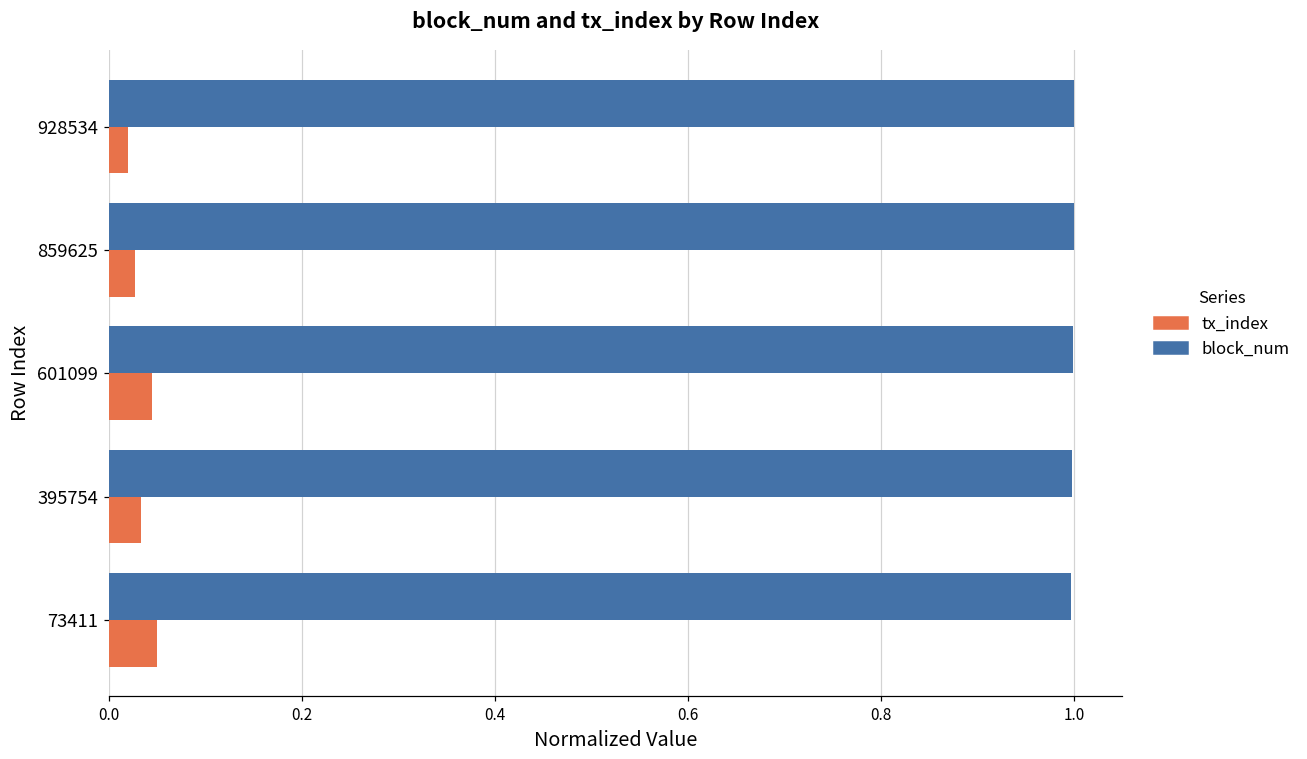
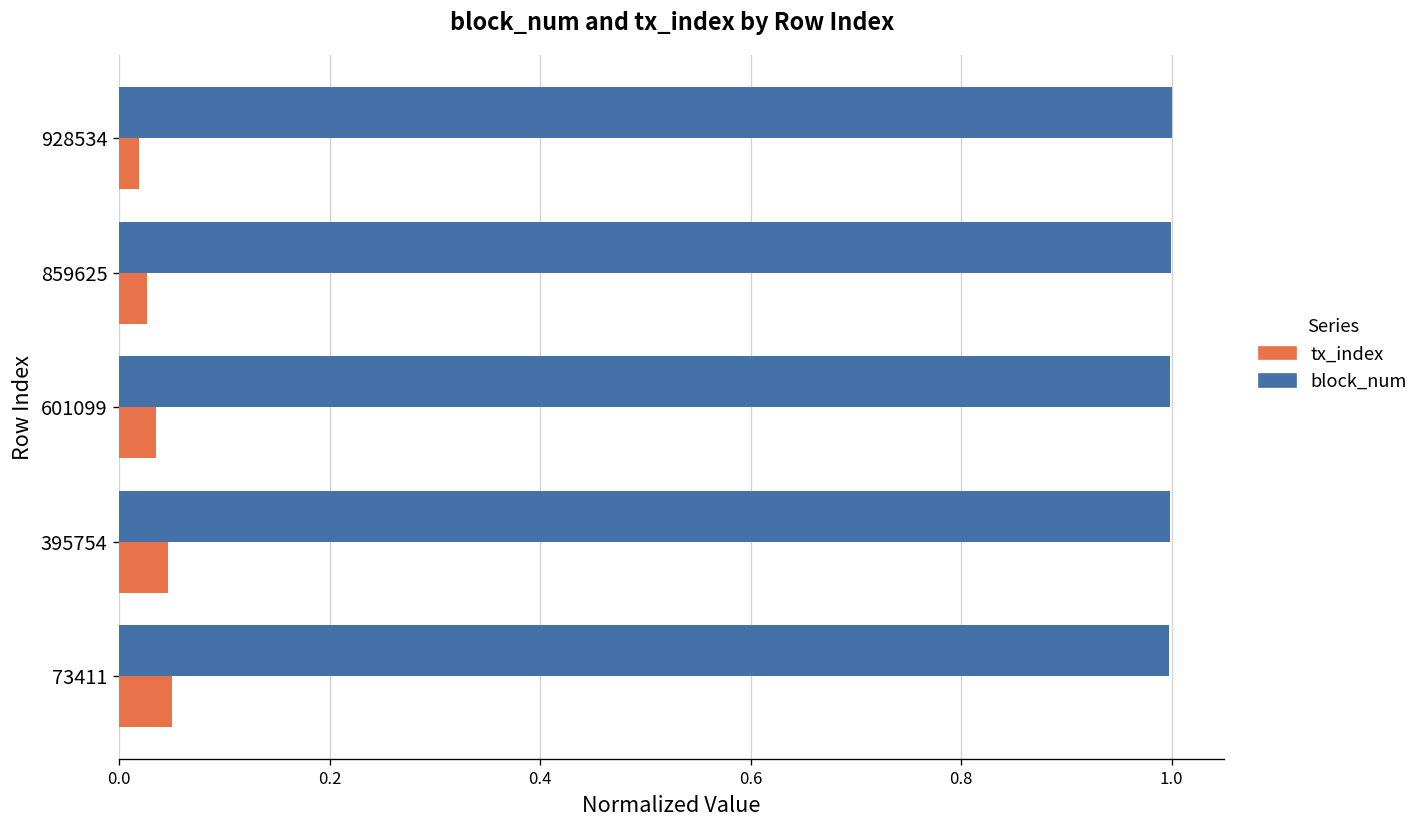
  {
    "block_num": {
      "928534": 1.00,
      "859625": 1.00,
      "601099": 1.00,
      "395754": 1.00,
      "73411": 1.00
    },
    "tx_index": {
      "928534": 0.02,
      "859625": 0.03,
-     "601099": 0.045,
-     "395754": 0.03,
+     "601099": 0.036,
+     "395754": 0.05,
      "73411": 0.05
    }
  }
